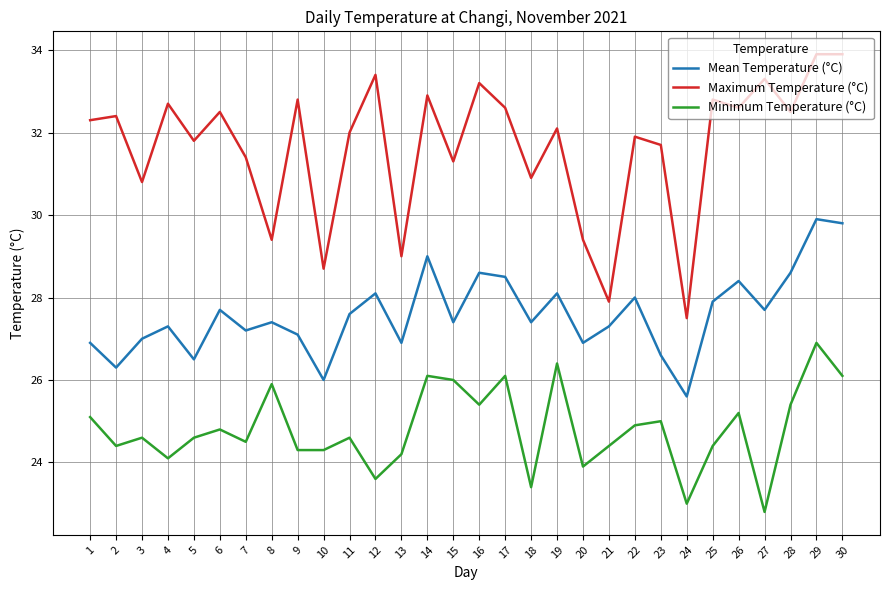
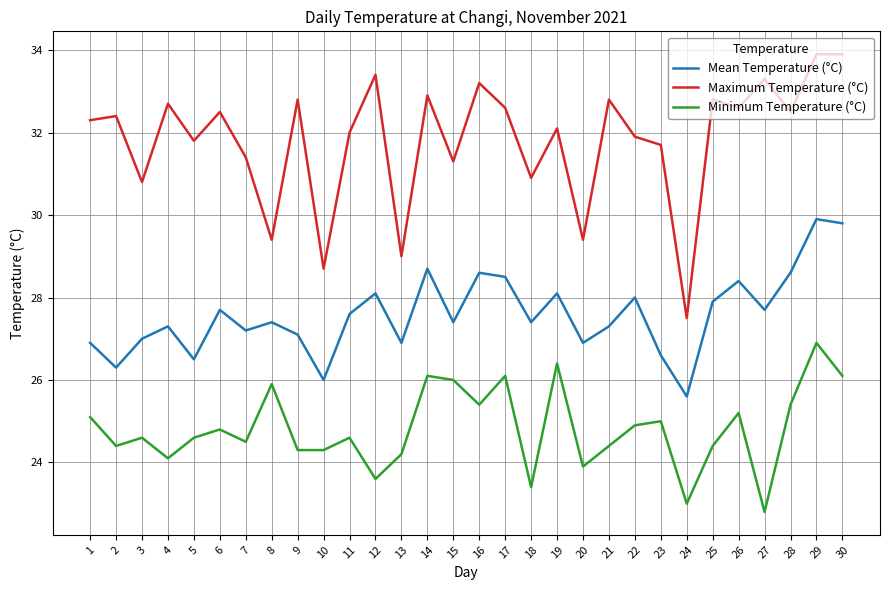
  {
    "Mean Temperature (°C)": {
      "1": 26.9,
      "2": 26.3,
      "3": 27.0,
      "4": 27.3,
      "5": 26.5,
      "6": 27.7,
      "7": 27.2,
      "8": 27.4,
      "9": 27.1,
      "10": 26.0,
      "11": 27.6,
      "12": 28.1,
      "13": 26.9,
-     "14": 29.0,
+     "14": 28.7,
      "15": 27.4,
      "16": 28.6,
      "17": 28.5,
      "18": 27.4,
      "19": 28.1,
      "20": 26.9,
      "21": 27.3,
      "22": 28.0,
      "23": 26.6,
      "24": 25.6,
      "25": 27.9,
      "26": 28.4,
      "27": 27.7,
      "28": 28.6,
      "29": 29.9,
      "30": 29.8
    },
    "Maximum Temperature (°C)": {
      "1": 32.3,
      "2": 32.4,
      "3": 30.8,
      "4": 32.7,
      "5": 31.8,
      "6": 32.5,
      "7": 31.4,
      "8": 29.4,
      "9": 32.8,
      "10": 28.7,
      "11": 32.0,
      "12": 33.4,
      "13": 29.0,
      "14": 32.9,
      "15": 31.3,
      "16": 33.2,
      "17": 32.6,
      "18": 30.9,
      "19": 32.1,
      "20": 29.4,
-     "21": 27.9,
+     "21": 32.8,
      "22": 31.9,
      "23": 31.7,
      "24": 27.5
    },
    "Minimum Temperature (°C)": {
      "1": 25.1,
      "2": 24.4,
      "3": 24.6,
      "4": 24.1,
      "5": 24.6,
      "6": 24.8,
      "7": 24.5,
      "8": 25.9,
      "9": 24.3,
      "10": 24.3,
      "11": 24.6,
      "12": 23.6,
      "13": 24.2,
      "14": 26.1,
      "15": 26.0,
      "16": 25.4,
      "17": 26.1,
      "18": 23.4,
      "19": 26.4,
      "20": 23.9,
      "21": 24.4,
      "22": 24.9,
      "23": 25.0,
      "24": 23.0,
      "25": 24.4,
      "26": 25.2,
      "27": 22.8,
      "28": 25.4,
      "29": 26.9,
      "30": 26.1
    }
  }
